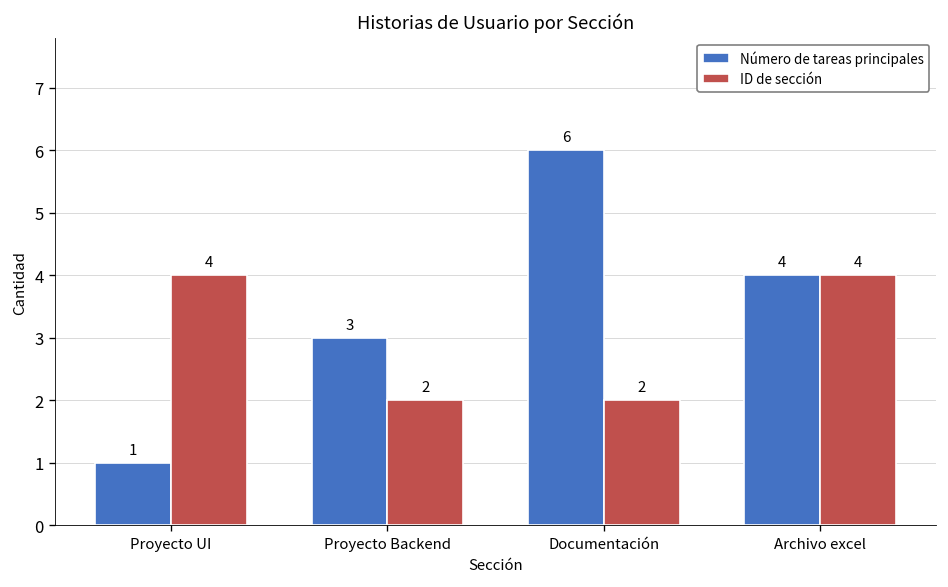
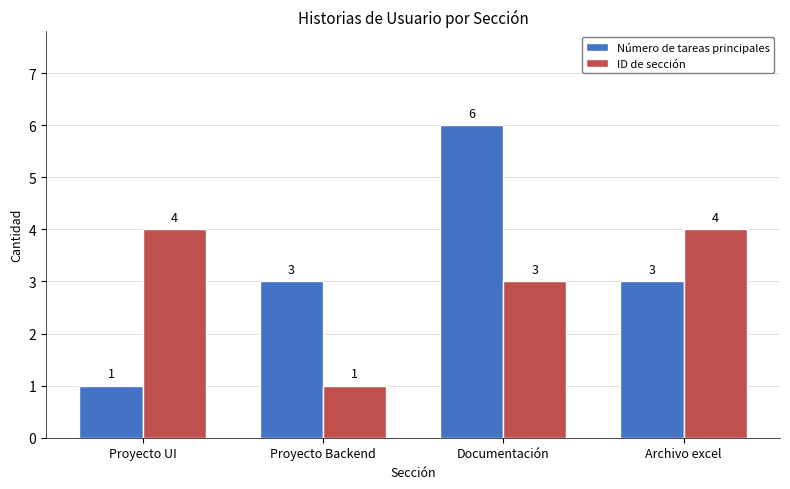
  {
    "Número de tareas principales": {
      "Proyecto UI": 1,
      "Proyecto Backend": 3,
      "Documentación": 6,
-     "Archivo excel": 4
+     "Archivo excel": 3
    },
    "ID de sección": {
      "Proyecto UI": 4,
-     "Proyecto Backend": 2,
-     "Documentación": 2,
+     "Proyecto Backend": 1,
+     "Documentación": 3,
      "Archivo excel": 4
    }
  }
